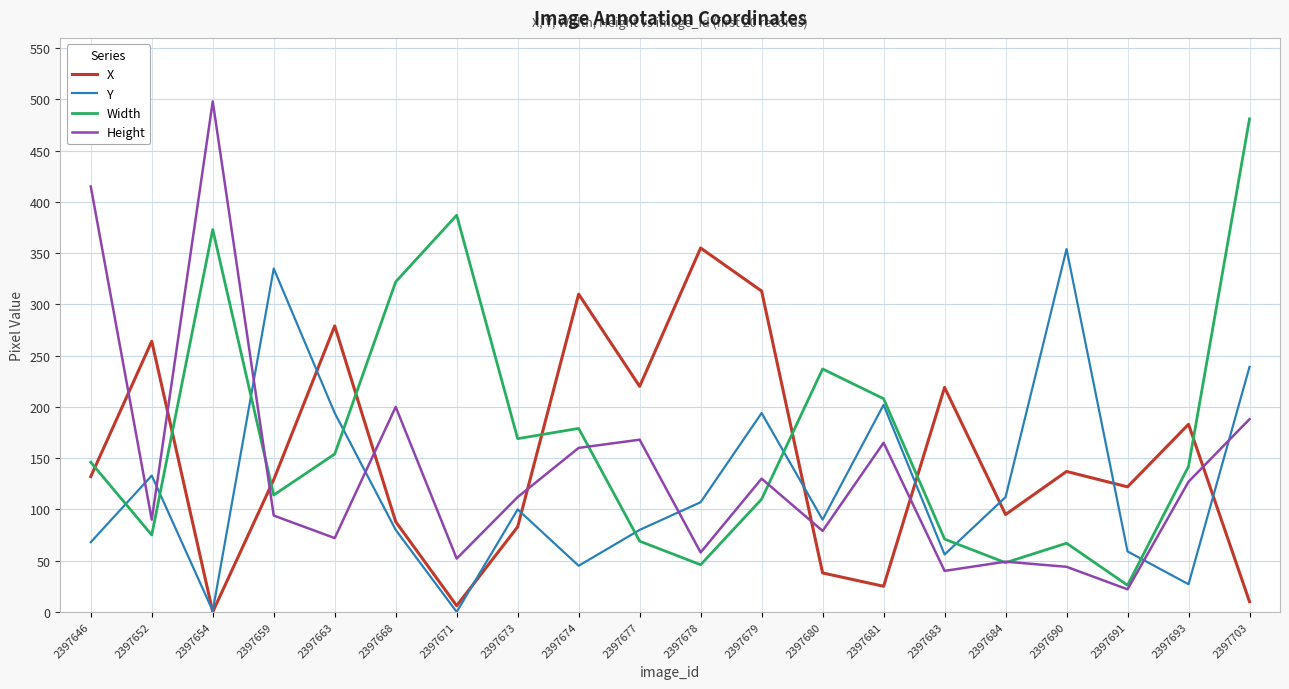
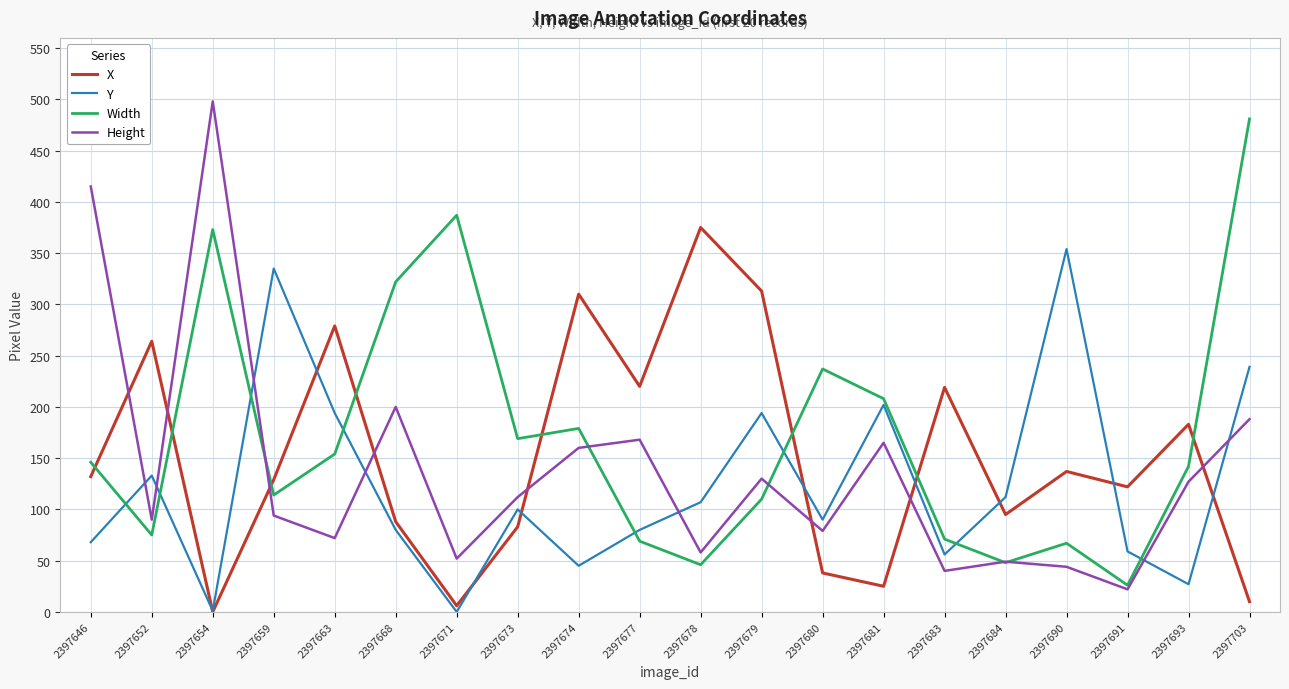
  {
    "X": {
      "2397646": 132,
      "2397652": 264,
      "2397659": 129,
      "2397663": 279,
      "2397668": 88,
      "2397671": 6,
      "2397673": 83,
      "2397674": 310,
      "2397677": 220,
-     "2397678": 355,
+     "2397678": 375,
      "2397679": 313,
      "2397680": 38,
      "2397681": 25,
      "2397683": 219,
      "2397684": 95,
      "2397690": 137,
      "2397691": 122,
      "2397693": 183,
      "2397703": 10
    },
    "Y": {
      "2397646": 68,
      "2397652": 133,
      "2397659": 335,
      "2397663": 194,
      "2397668": 80,
      "2397671": 0,
      "2397673": 100,
      "2397674": 45,
      "2397677": 80,
      "2397678": 107,
      "2397679": 194,
      "2397680": 90,
      "2397681": 202,
      "2397683": 56,
      "2397684": 112,
      "2397690": 354,
      "2397691": 59,
      "2397693": 27,
      "2397703": 239
    },
    "Width": {
      "2397646": 146,
      "2397652": 75,
      "2397654": 373,
      "2397659": 114,
      "2397663": 154,
      "2397668": 322,
      "2397671": 387,
      "2397673": 169,
      "2397674": 179,
      "2397677": 69,
      "2397678": 46,
      "2397679": 110,
      "2397680": 237,
      "2397681": 208,
      "2397683": 71,
      "2397690": 67,
      "2397691": 26,
      "2397693": 142,
      "2397703": 481
    },
    "Height": {
      "2397646": 415,
      "2397652": 90,
      "2397654": 498,
      "2397659": 94,
      "2397663": 72,
      "2397668": 200,
      "2397671": 52,
      "2397673": 112,
      "2397674": 160,
      "2397677": 168,
      "2397678": 58,
      "2397679": 130,
      "2397680": 79,
      "2397681": 165,
      "2397683": 40,
      "2397690": 44,
      "2397691": 22,
      "2397693": 127,
      "2397703": 188
    }
  }
